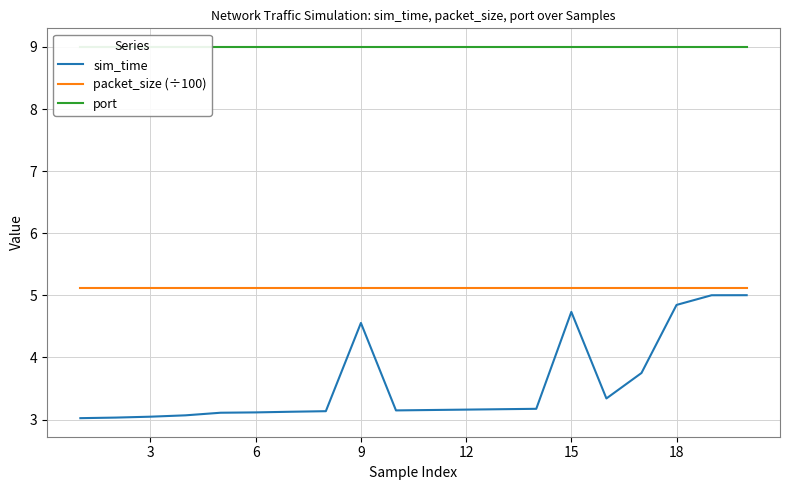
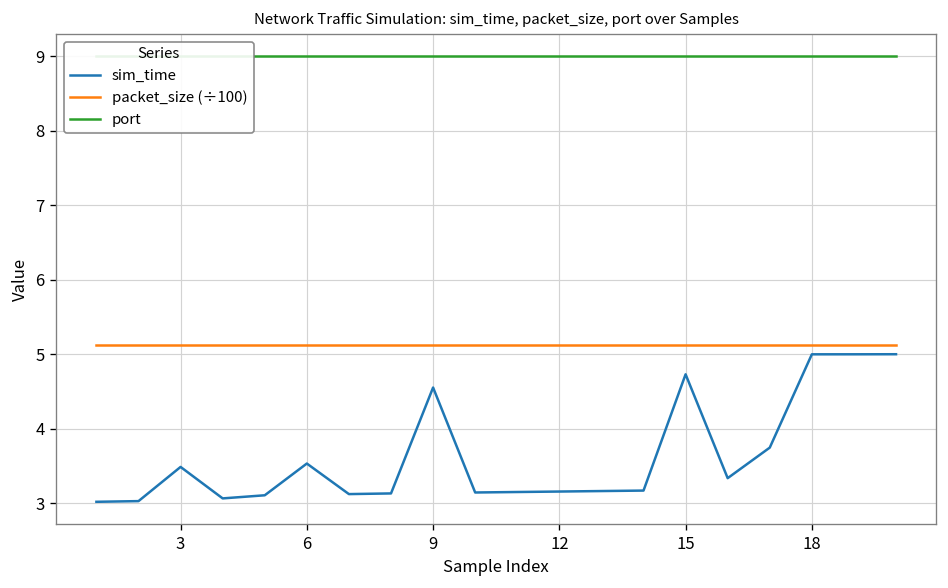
  {
    "sim_time": {
-     "3": 3.0,
-     "6": 3.1,
+     "3": 3.5,
+     "6": 3.5,
      "9": 4.6,
      "12": 3.2,
      "15": 4.7,
-     "18": 4.8
+     "18": 5.0
    },
    "packet_size (÷100)": {
      "3": 5.1,
      "6": 5.1,
      "9": 5.1,
      "12": 5.1,
      "15": 5.1,
      "18": 5.1
    },
    "port": {
      "6": 9.0,
      "9": 9.0,
      "12": 9.0,
      "15": 9.0,
      "18": 9.0
    }
  }
